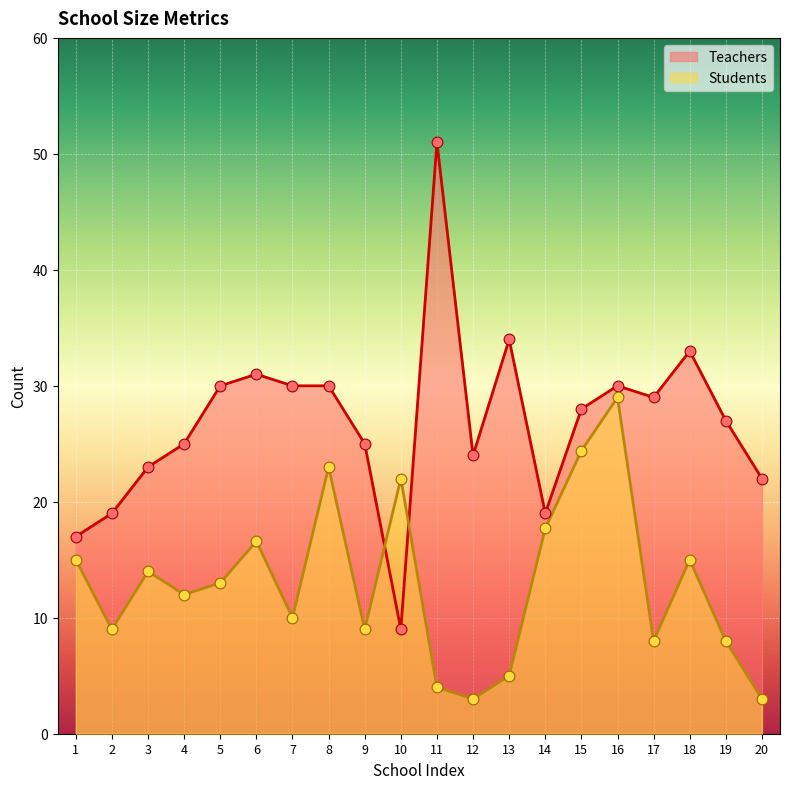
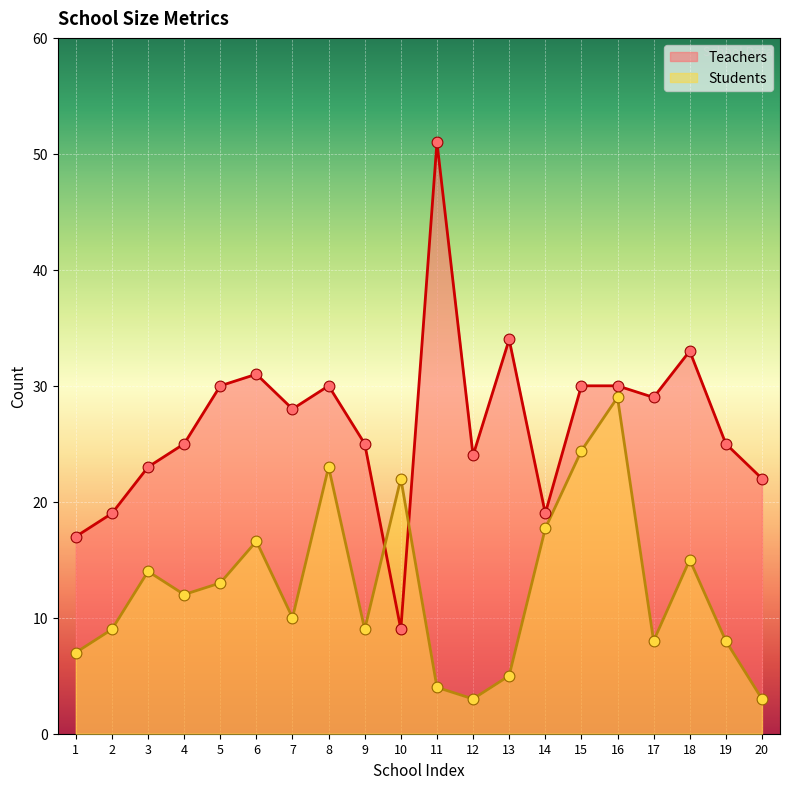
  {
    "Teachers": {
      "1": 17,
      "2": 19,
      "3": 23,
      "4": 25,
      "5": 30,
      "6": 31,
-     "7": 30,
+     "7": 28,
      "8": 30,
      "9": 25,
      "10": 9,
      "11": 51,
      "12": 24,
      "13": 34,
      "14": 19,
-     "15": 28,
+     "15": 30,
      "16": 30,
      "17": 29,
      "18": 33,
-     "19": 27,
+     "19": 25,
      "20": 22
    },
    "Students": {
-     "1": 15,
+     "1": 7,
      "2": 9,
      "3": 14,
      "4": 12,
      "5": 13,
      "6": 16.6,
      "7": 10,
      "8": 23,
      "9": 9,
      "10": 22,
      "11": 4,
      "12": 3,
      "13": 5,
      "14": 17.7,
      "15": 24.4,
      "16": 29,
      "17": 8,
      "18": 15,
      "19": 8,
      "20": 3
    }
  }
